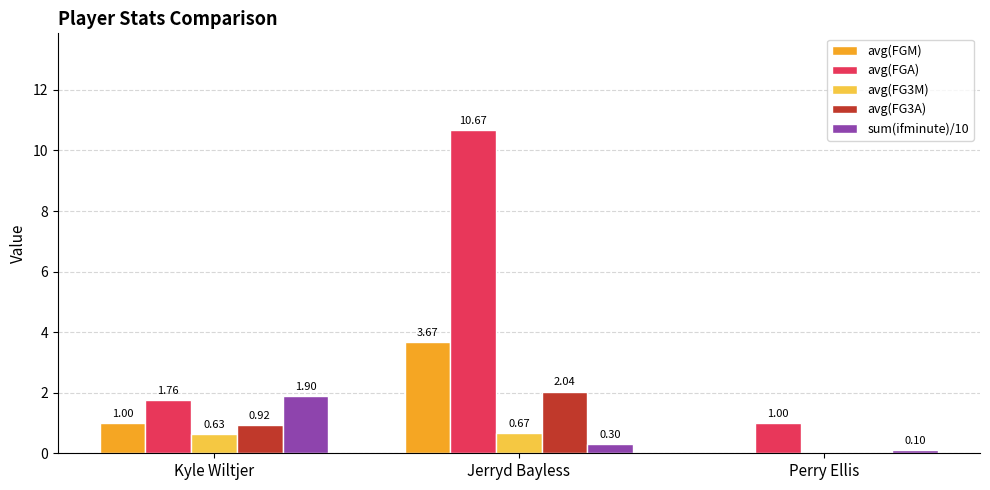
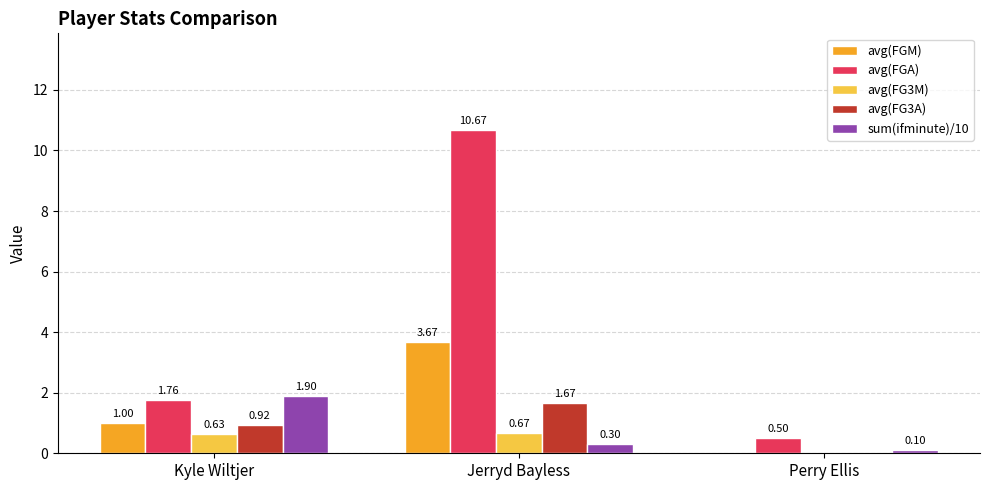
  {
    "avg(FGA)": {
      "Kyle Wiltjer": 1.76,
      "Jerryd Bayless": 10.67,
-     "Perry Ellis": 1.00
+     "Perry Ellis": 0.50
    },
    "avg(FG3A)": {
      "Kyle Wiltjer": 0.92,
-     "Jerryd Bayless": 2.04
+     "Jerryd Bayless": 1.67
    },
    "sum(ifminute)/10": {
      "Kyle Wiltjer": 1.90,
      "Jerryd Bayless": 0.30,
      "Perry Ellis": 0.10
    }
  }
